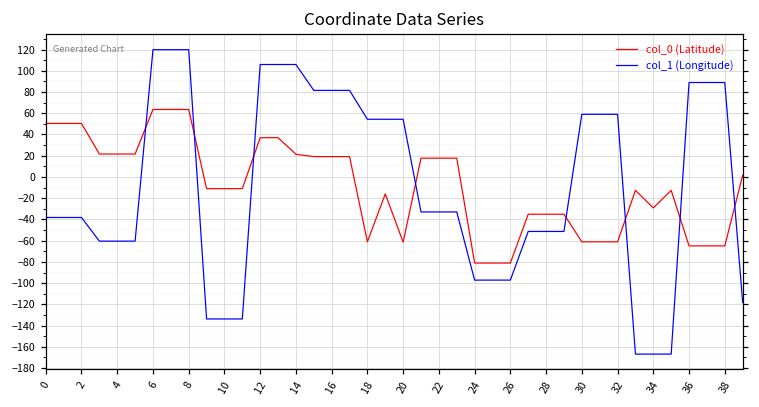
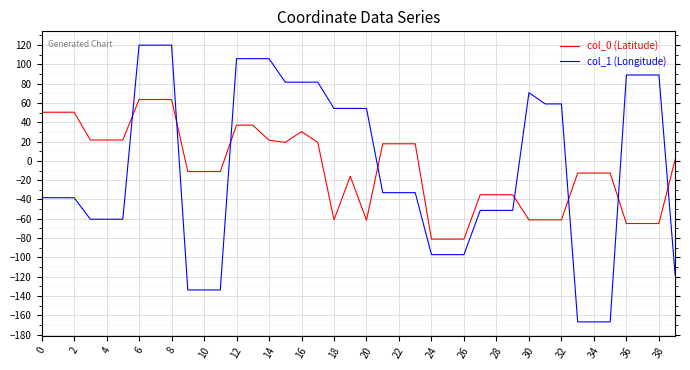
  {
    "col_0 (Latitude)": {
      "0": 50,
      "2": 50,
      "4": 20,
      "6": 60,
      "8": 60,
      "10": -10,
      "12": 40,
      "14": 20,
-     "16": 20,
+     "16": 30,
      "18": -60,
      "20": -60,
      "22": 20,
      "24": -80,
      "26": -80,
      "28": -40,
      "30": -60,
      "32": -60,
-     "34": -30,
+     "34": -10,
      "36": -60,
      "38": -60
    },
    "col_1 (Longitude)": {
      "0": -40,
      "2": -40,
      "4": -60,
      "6": 120,
      "8": 120,
      "10": -130,
      "12": 110,
      "14": 110,
      "16": 80,
      "18": 50,
      "20": 50,
      "22": -30,
      "24": -100,
      "26": -100,
      "28": -50,
-     "30": 60,
+     "30": 70,
      "32": 60,
      "34": -170,
      "36": 90,
      "38": 90
    }
  }
